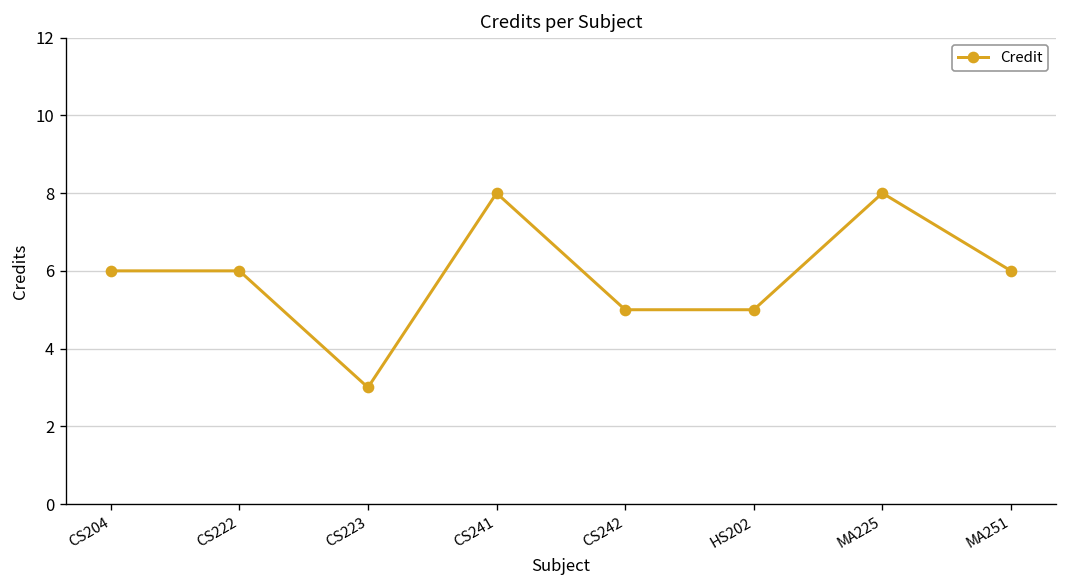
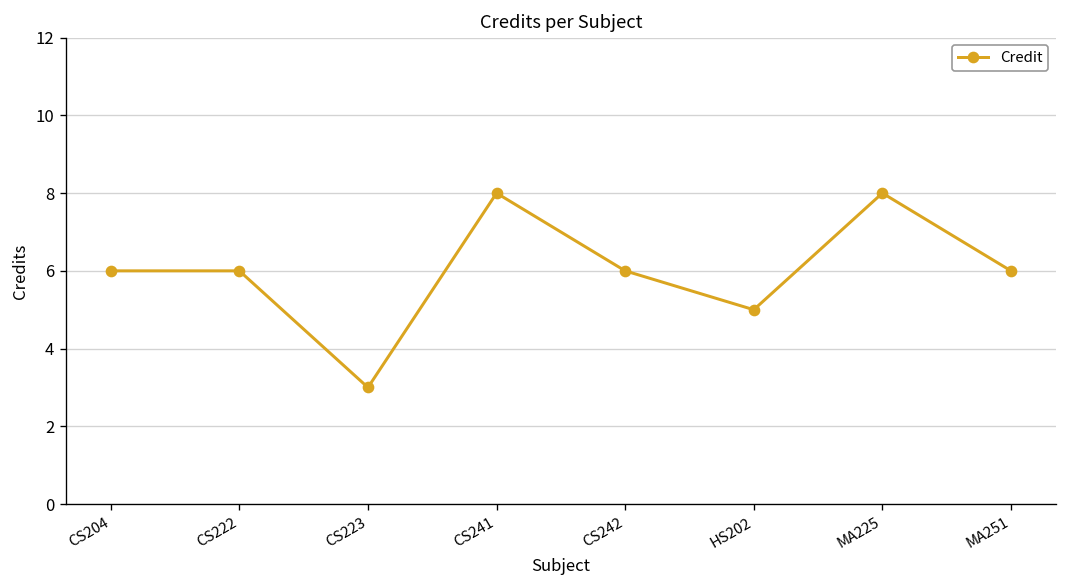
  {
    "CS204": 6,
    "CS222": 6,
    "CS223": 3,
    "CS241": 8,
-   "CS242": 5,
+   "CS242": 6,
    "HS202": 5,
    "MA225": 8,
    "MA251": 6
  }
